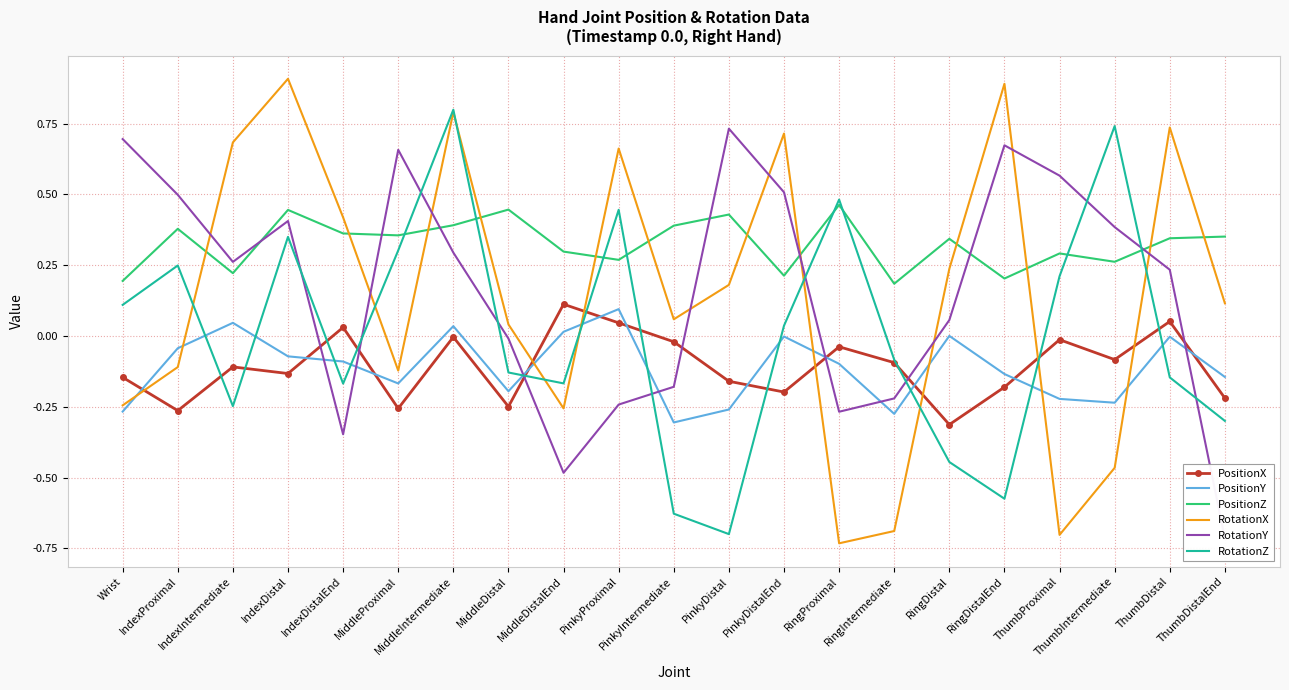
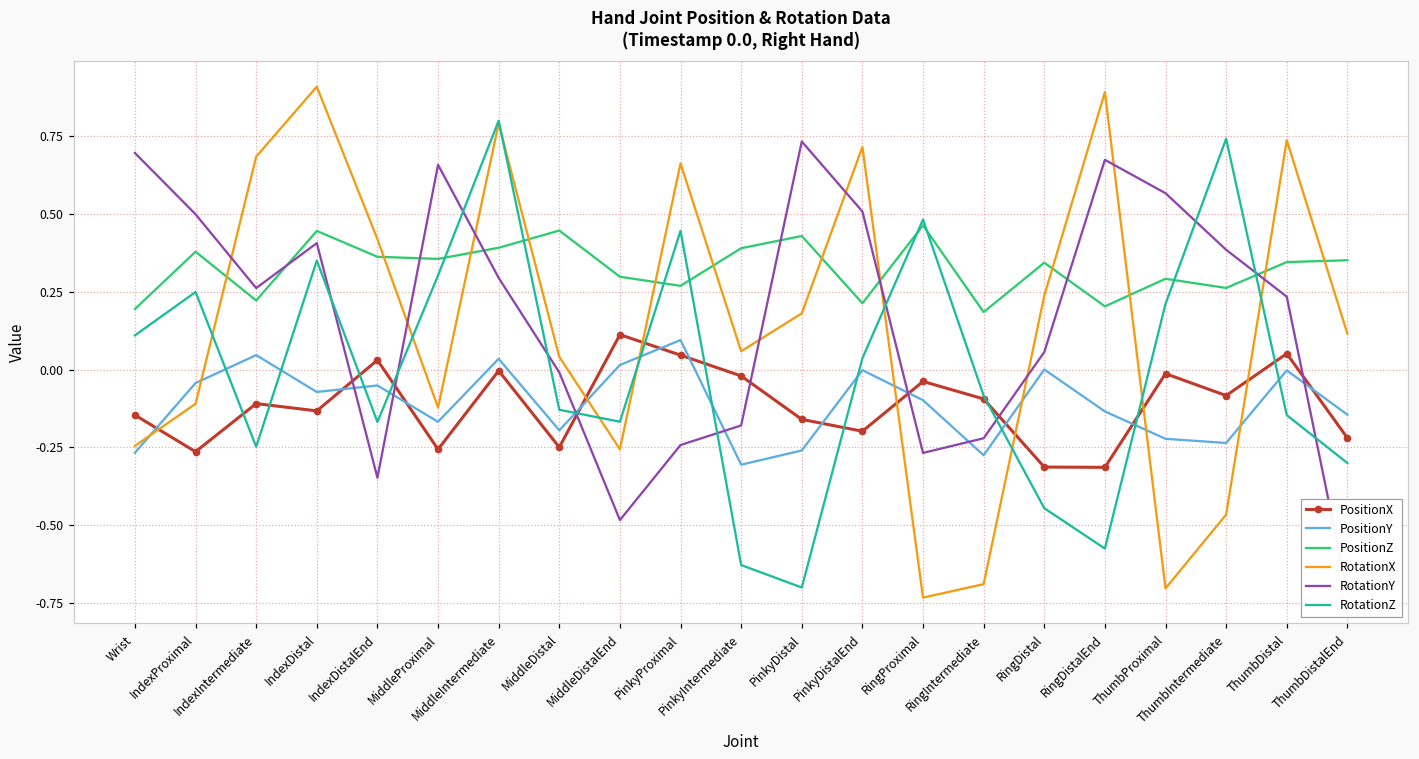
  {
    "PositionX": {
      "Wrist": -0.15,
      "IndexProximal": -0.26,
      "IndexIntermediate": -0.11,
      "IndexDistal": -0.13,
      "IndexDistalEnd": 0.03,
      "MiddleProximal": -0.26,
      "MiddleIntermediate": 0.00,
      "MiddleDistal": -0.25,
      "MiddleDistalEnd": 0.11,
      "PinkyProximal": 0.05,
      "PinkyIntermediate": -0.02,
      "PinkyDistal": -0.16,
      "PinkyDistalEnd": -0.20,
      "RingProximal": -0.04,
      "RingIntermediate": -0.09,
      "RingDistal": -0.31,
-     "RingDistalEnd": -0.18,
+     "RingDistalEnd": -0.31,
      "ThumbProximal": -0.01,
      "ThumbIntermediate": -0.08,
      "ThumbDistal": 0.05,
      "ThumbDistalEnd": -0.22
    },
    "PositionY": {
      "Wrist": -0.27,
      "IndexProximal": -0.04,
      "IndexIntermediate": 0.05,
      "IndexDistal": -0.07,
-     "IndexDistalEnd": -0.09,
+     "IndexDistalEnd": -0.05,
      "MiddleProximal": -0.17,
      "MiddleIntermediate": 0.03,
      "MiddleDistal": -0.20,
      "MiddleDistalEnd": 0.01,
      "PinkyProximal": 0.09,
      "PinkyIntermediate": -0.31,
      "PinkyDistal": -0.26,
      "PinkyDistalEnd": 0.00,
      "RingProximal": -0.10,
      "RingIntermediate": -0.28,
      "RingDistal": 0.00,
      "RingDistalEnd": -0.13,
      "ThumbProximal": -0.22,
      "ThumbIntermediate": -0.24,
      "ThumbDistal": 0.00,
      "ThumbDistalEnd": -0.14
    },
    "RotationX": {
      "Wrist": -0.25,
      "IndexProximal": -0.11,
      "IndexIntermediate": 0.68,
      "IndexDistal": 0.91,
      "IndexDistalEnd": 0.42,
      "MiddleProximal": -0.12,
      "MiddleDistal": 0.04,
      "MiddleDistalEnd": -0.26,
      "PinkyProximal": 0.66,
      "PinkyIntermediate": 0.06,
      "PinkyDistal": 0.18,
      "PinkyDistalEnd": 0.71,
      "RingProximal": -0.73,
      "RingIntermediate": -0.69,
      "RingDistal": 0.24,
      "RingDistalEnd": 0.89,
      "ThumbProximal": -0.70,
      "ThumbIntermediate": -0.47,
      "ThumbDistal": 0.74,
      "ThumbDistalEnd": 0.12
    },
    "RotationY": {
      "Wrist": 0.70,
      "IndexProximal": 0.50,
      "IndexIntermediate": 0.26,
      "IndexDistal": 0.41,
      "IndexDistalEnd": -0.35,
      "MiddleProximal": 0.66,
      "MiddleIntermediate": 0.29,
      "MiddleDistal": -0.01,
      "MiddleDistalEnd": -0.48,
      "PinkyProximal": -0.24,
      "PinkyIntermediate": -0.18,
      "PinkyDistal": 0.73,
      "PinkyDistalEnd": 0.51,
      "RingProximal": -0.27,
      "RingIntermediate": -0.22,
      "RingDistal": 0.06,
      "RingDistalEnd": 0.67,
      "ThumbProximal": 0.57,
      "ThumbIntermediate": 0.38,
      "ThumbDistal": 0.23
    }
  }
